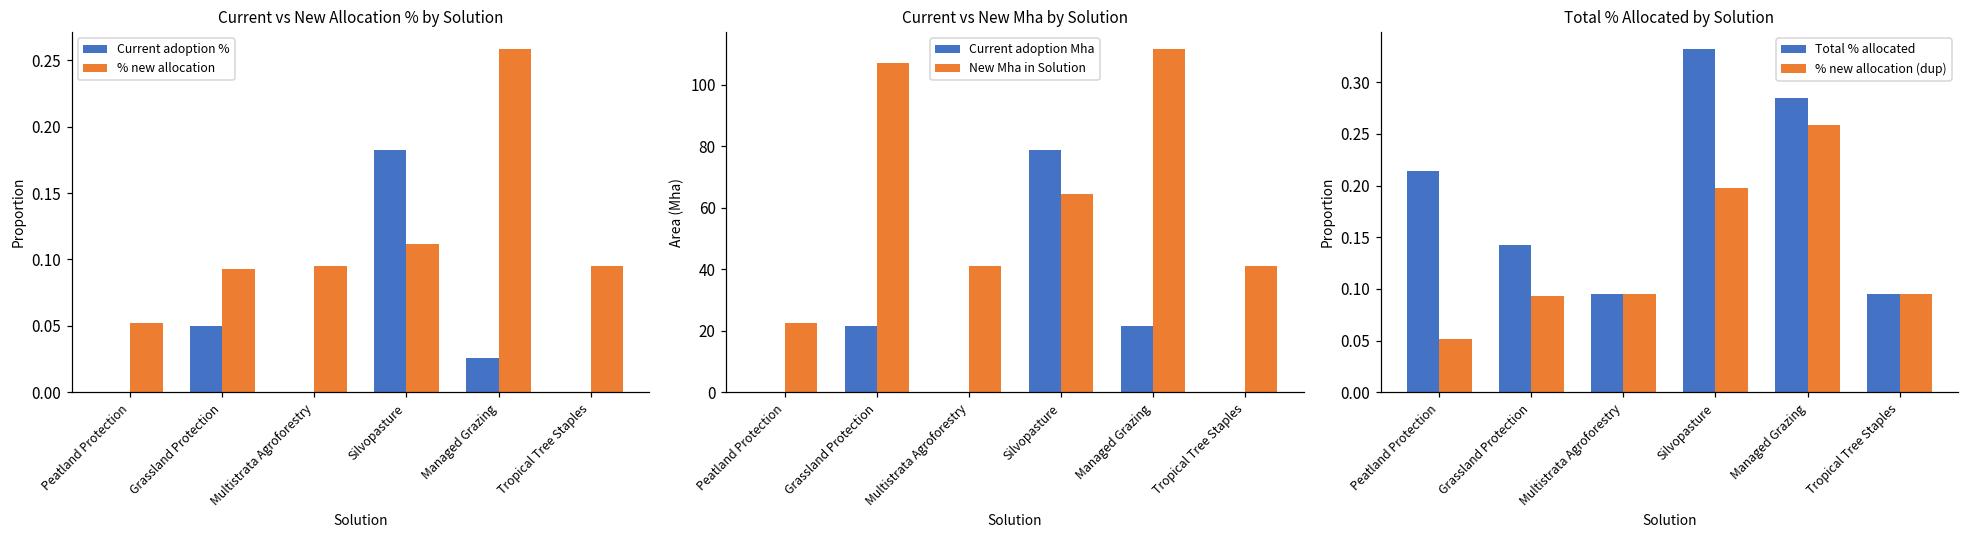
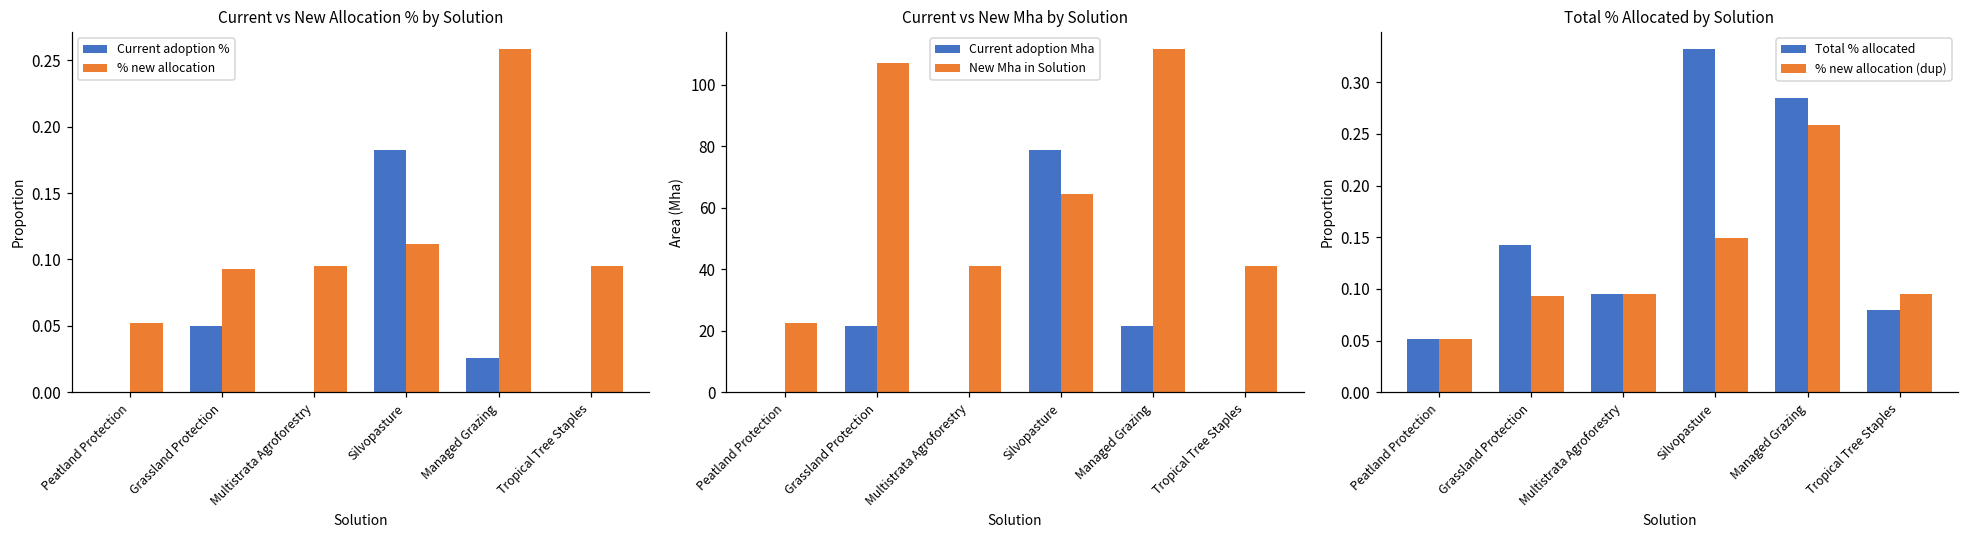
  {
    "Current vs New Allocation % by Solution": {
      "Current adoption %": {
        "Peatland Protection": 0.000,
        "Grassland Protection": 0.050,
        "Multistrata Agroforestry": 0.000,
        "Silvopasture": 0.182,
        "Managed Grazing": 0.026,
        "Tropical Tree Staples": 0.000
      },
      "% new allocation": {
        "Peatland Protection": 0.052,
        "Grassland Protection": 0.093,
        "Multistrata Agroforestry": 0.095,
        "Silvopasture": 0.112,
        "Managed Grazing": 0.258,
        "Tropical Tree Staples": 0.095
      }
    },
    "Current vs New Mha by Solution": {
      "Current adoption Mha": {
        "Peatland Protection": 0,
        "Grassland Protection": 21,
        "Multistrata Agroforestry": 0,
        "Silvopasture": 79,
        "Managed Grazing": 21,
        "Tropical Tree Staples": 0
      },
      "New Mha in Solution": {
        "Peatland Protection": 22,
        "Grassland Protection": 107,
        "Multistrata Agroforestry": 41,
        "Silvopasture": 65,
        "Managed Grazing": 112,
        "Tropical Tree Staples": 41
      }
    },
    "Total % Allocated by Solution": {
      "Total % allocated": {
-       "Peatland Protection": 0.21,
+       "Peatland Protection": 0.05,
        "Grassland Protection": 0.14,
        "Multistrata Agroforestry": 0.09,
        "Silvopasture": 0.33,
        "Managed Grazing": 0.28,
-       "Tropical Tree Staples": 0.09
+       "Tropical Tree Staples": 0.08
      },
      "% new allocation (dup)": {
        "Peatland Protection": 0.05,
        "Grassland Protection": 0.09,
        "Multistrata Agroforestry": 0.09,
-       "Silvopasture": 0.20,
+       "Silvopasture": 0.15,
        "Managed Grazing": 0.26,
        "Tropical Tree Staples": 0.09
      }
    }
  }
